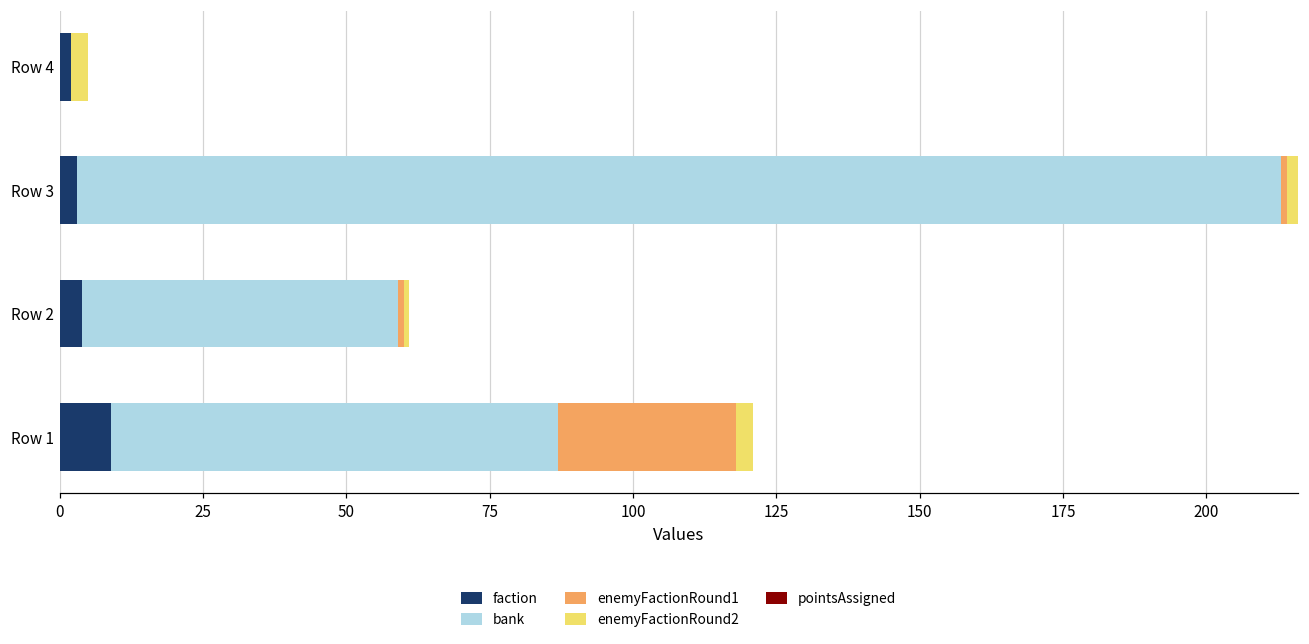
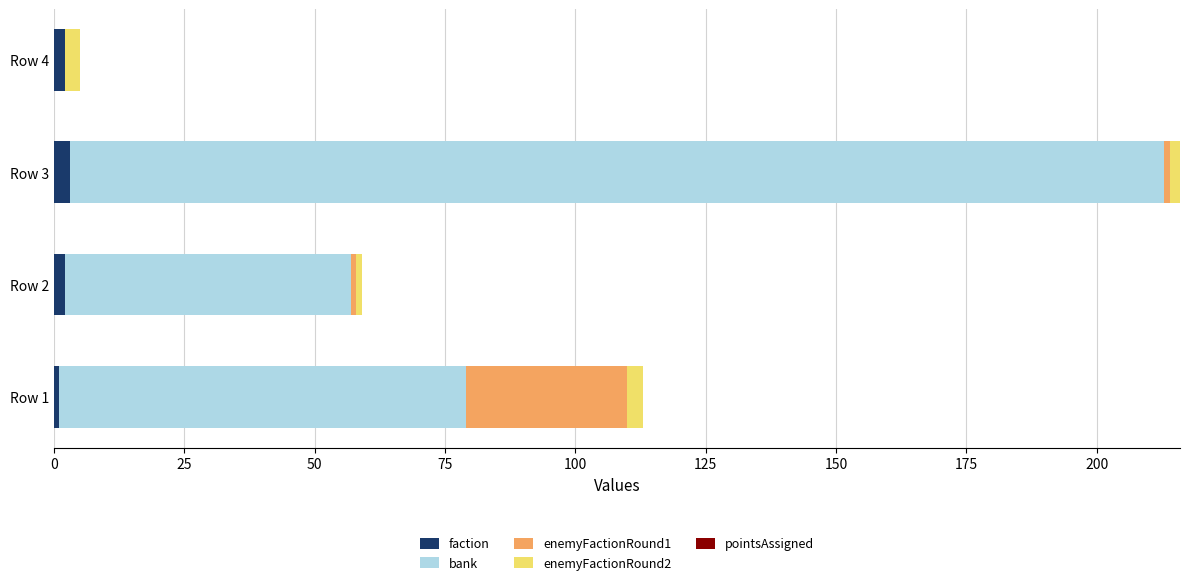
  {
    "faction": {
      "Row 4": 2,
      "Row 3": 3,
-     "Row 2": 4,
-     "Row 1": 9
+     "Row 2": 2,
+     "Row 1": 1
    },
    "bank": {
      "Row 4": 0,
      "Row 3": 210,
      "Row 2": 55,
      "Row 1": 78
    },
    "enemyFactionRound1": {
      "Row 4": 0,
      "Row 3": 1,
      "Row 2": 1,
      "Row 1": 31
    }
  }
